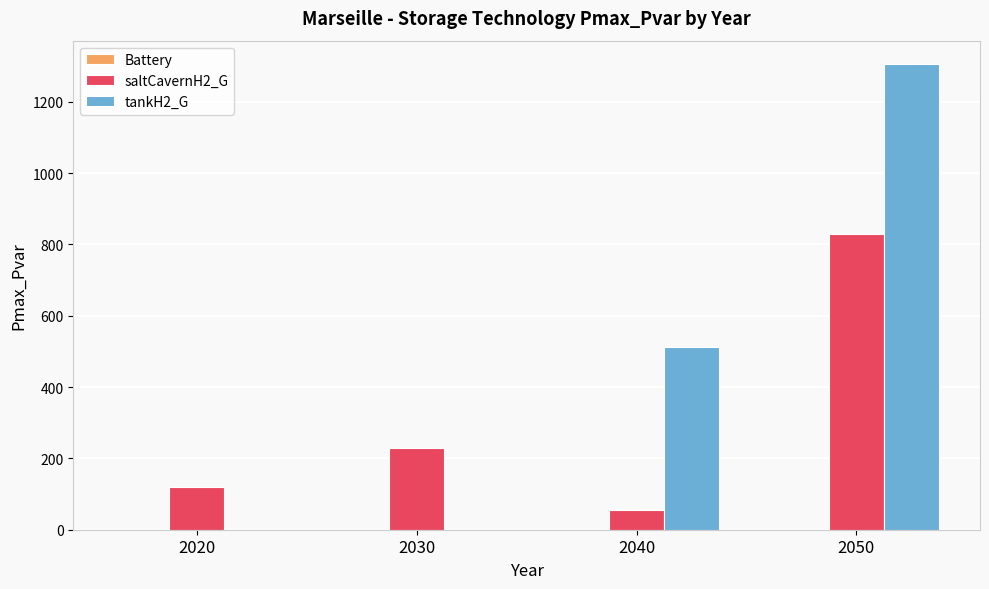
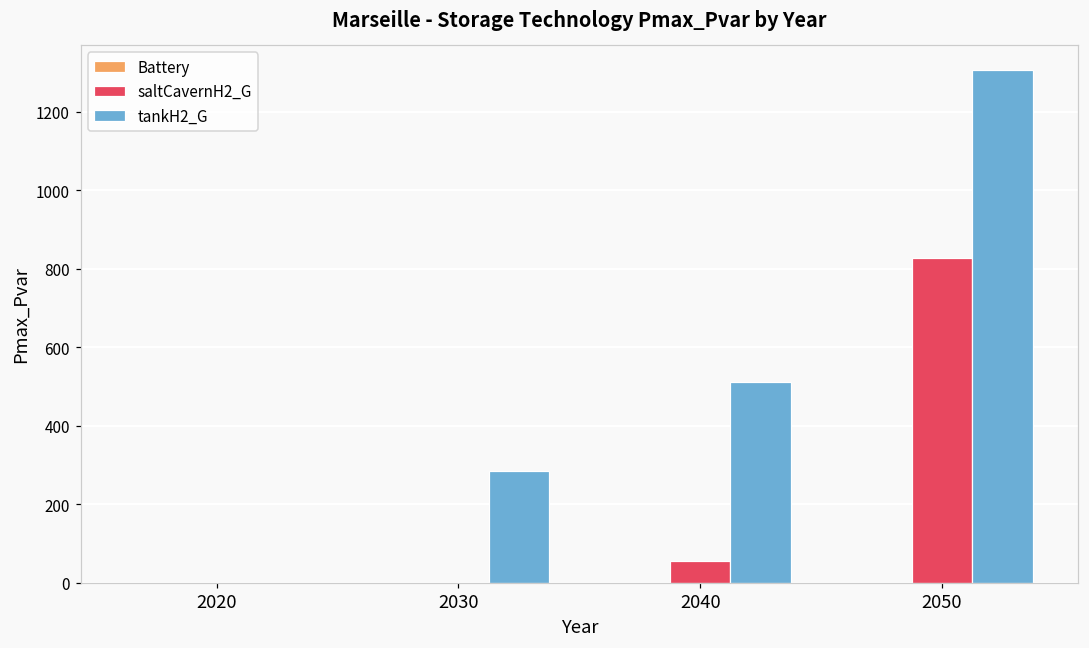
  {
    "Battery": {
      "2020": 0,
      "2030": 0,
      "2040": 0,
      "2050": 0
    },
    "saltCavernH2_G": {
-     "2020": 120,
-     "2030": 230,
+     "2020": 0,
+     "2030": 0,
      "2040": 50,
      "2050": 830
    },
    "tankH2_G": {
      "2020": 0,
-     "2030": 0,
+     "2030": 290,
      "2040": 510,
      "2050": 1310
    }
  }
